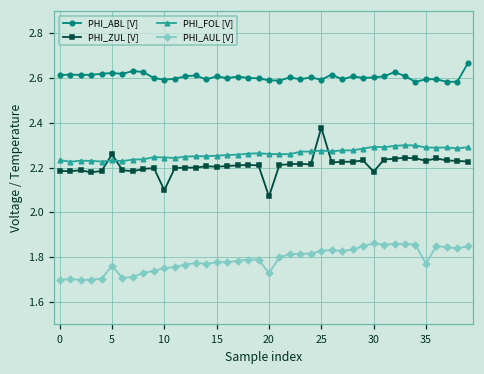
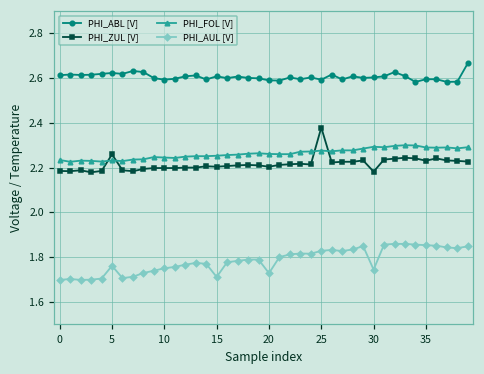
  {
    "PHI_ZUL [V]": {
      "0": 2.19,
      "5": 2.26,
-     "10": 2.10,
+     "10": 2.20,
      "15": 2.20,
-     "20": 2.07,
+     "20": 2.20,
      "25": 2.38,
      "30": 2.18,
      "35": 2.23
    },
    "PHI_AUL [V]": {
      "0": 1.70,
      "5": 1.76,
      "10": 1.75,
-     "15": 1.78,
+     "15": 1.71,
      "20": 1.73,
      "25": 1.83,
-     "30": 1.86,
-     "35": 1.77
+     "30": 1.74,
+     "35": 1.85
    }
  }
